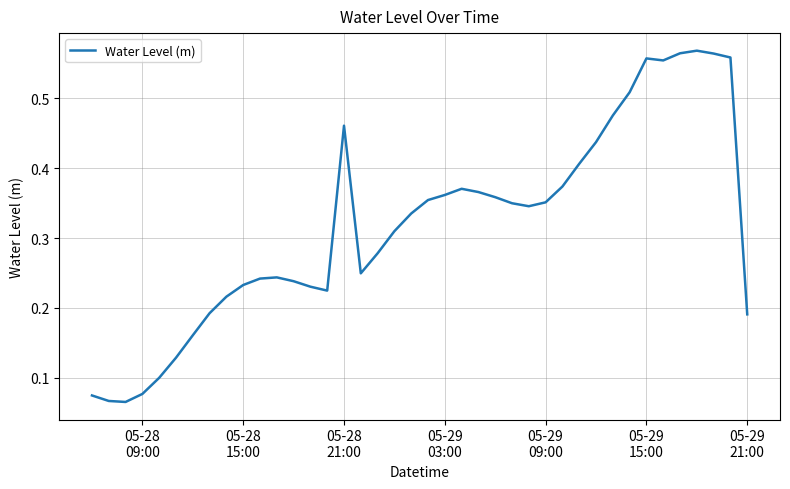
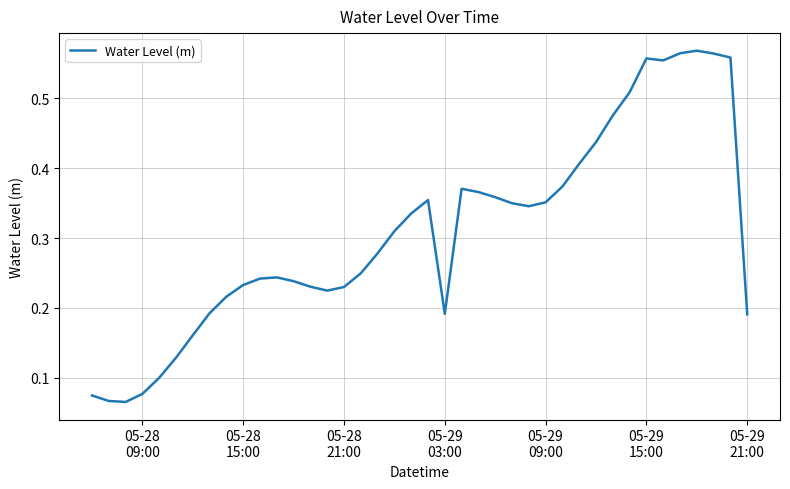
  {
    "05-28 09:00": 0.08,
    "05-28 15:00": 0.23,
-   "05-28 21:00": 0.46,
-   "05-29 03:00": 0.36,
+   "05-28 21:00": 0.23,
+   "05-29 03:00": 0.19,
    "05-29 09:00": 0.35,
    "05-29 15:00": 0.56,
    "05-29 21:00": 0.19
  }
